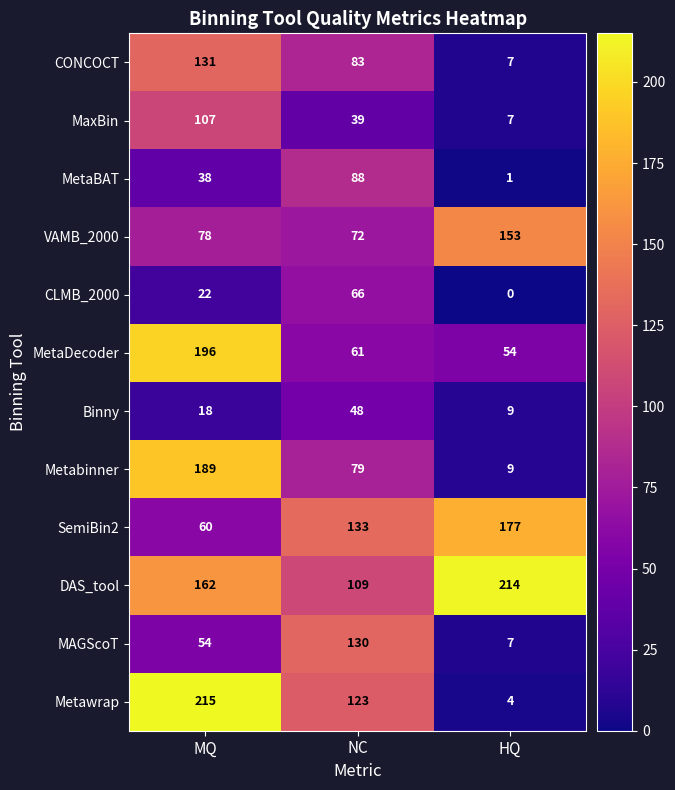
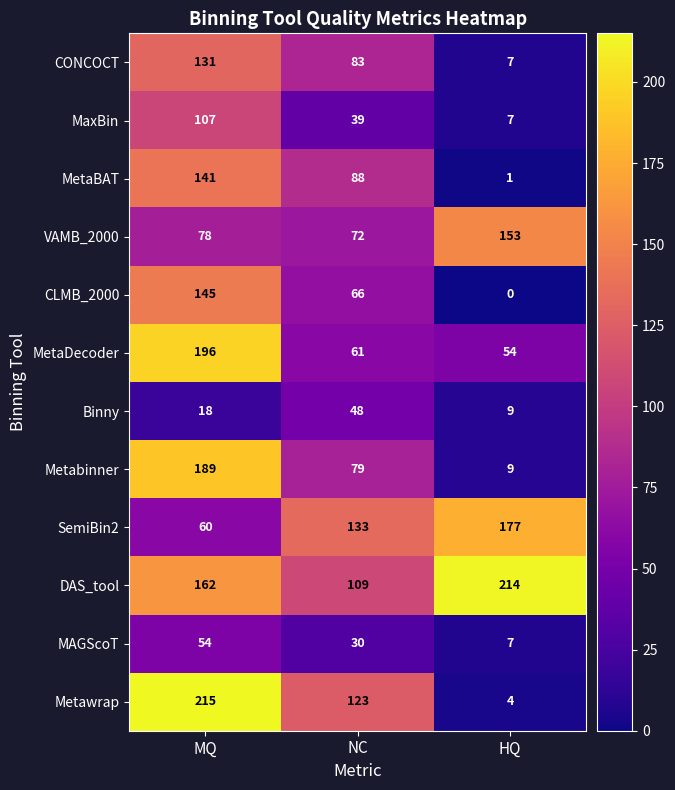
  {
    "CONCOCT": {
      "MQ": 131,
      "NC": 83,
      "HQ": 7
    },
    "MaxBin": {
      "MQ": 107,
      "NC": 39,
      "HQ": 7
    },
    "MetaBAT": {
-     "MQ": 38,
+     "MQ": 141,
      "NC": 88,
      "HQ": 1
    },
    "VAMB_2000": {
      "MQ": 78,
      "NC": 72,
      "HQ": 153
    },
    "CLMB_2000": {
-     "MQ": 22,
+     "MQ": 145,
      "NC": 66,
      "HQ": 0
    },
    "MetaDecoder": {
      "MQ": 196,
      "NC": 61,
      "HQ": 54
    },
    "Binny": {
      "MQ": 18,
      "NC": 48,
      "HQ": 9
    },
    "Metabinner": {
      "MQ": 189,
      "NC": 79,
      "HQ": 9
    },
    "SemiBin2": {
      "MQ": 60,
      "NC": 133,
      "HQ": 177
    },
    "DAS_tool": {
      "MQ": 162,
      "NC": 109,
      "HQ": 214
    },
    "MAGScoT": {
      "MQ": 54,
-     "NC": 130,
+     "NC": 30,
      "HQ": 7
    },
    "Metawrap": {
      "MQ": 215,
      "NC": 123,
      "HQ": 4
    }
  }
